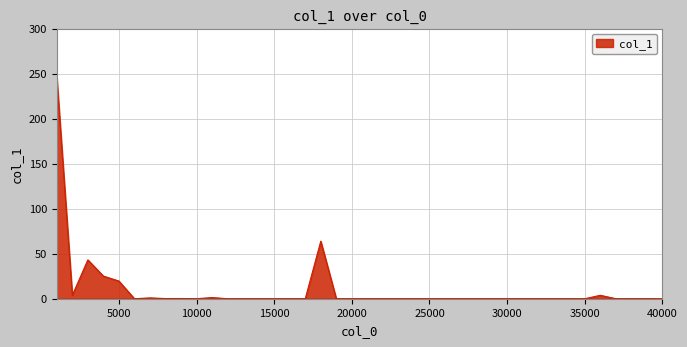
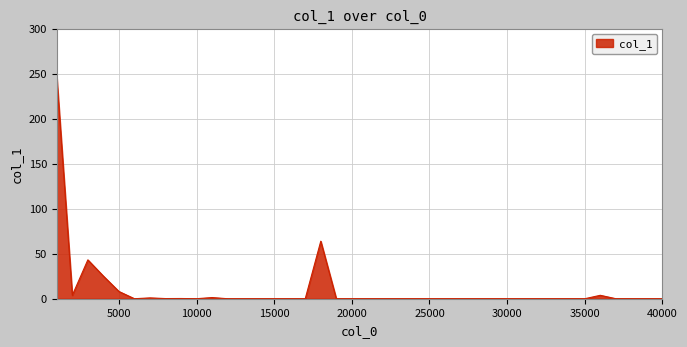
  {
-   "5000": 20,
+   "5000": 10,
    "10000": 0,
    "15000": 0,
    "20000": 0,
    "25000": 0,
    "30000": 0,
    "35000": 0,
    "40000": 0
  }
